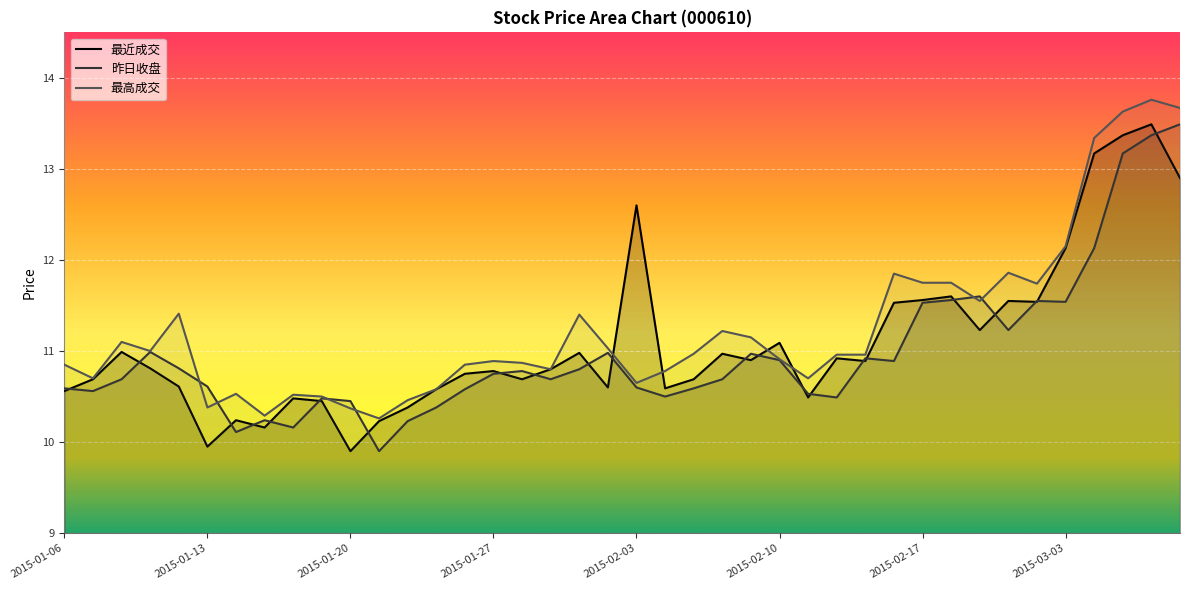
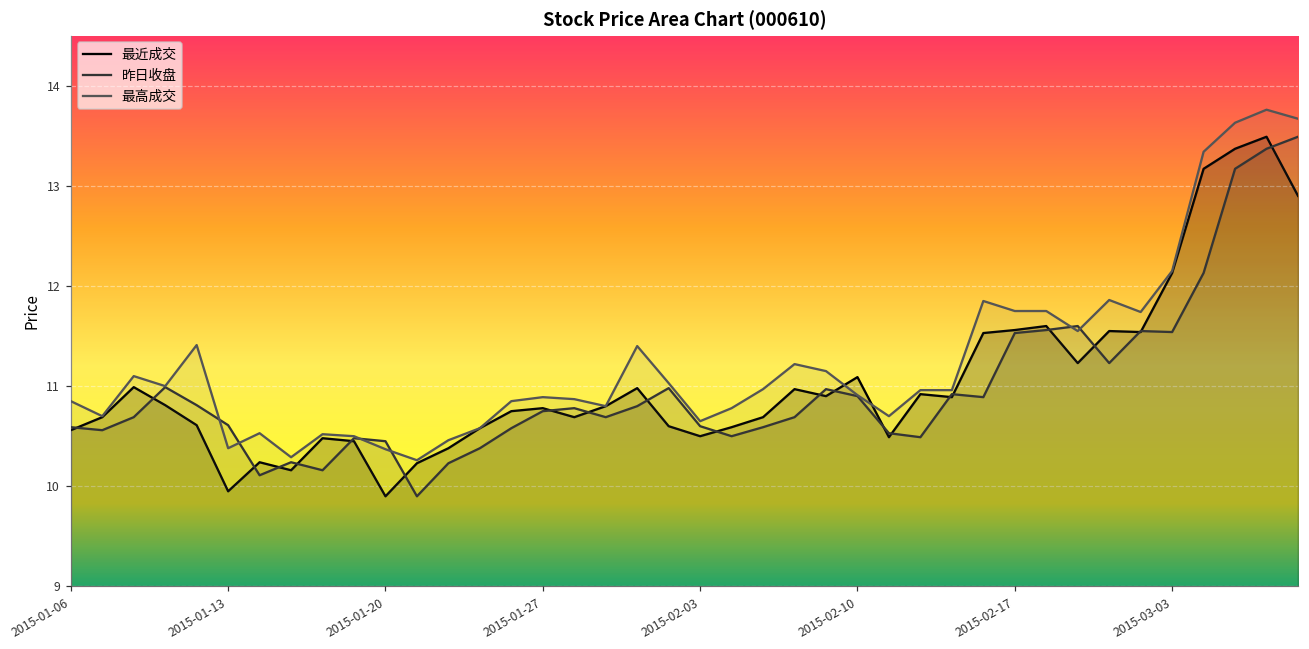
  {
    "最近成交": {
      "2015-01-06": 10.6,
      "2015-01-13": 10.0,
      "2015-01-20": 9.9,
      "2015-01-27": 10.8,
-     "2015-02-03": 12.6,
+     "2015-02-03": 10.5,
      "2015-02-10": 11.1,
      "2015-02-17": 11.6
    }
  }
